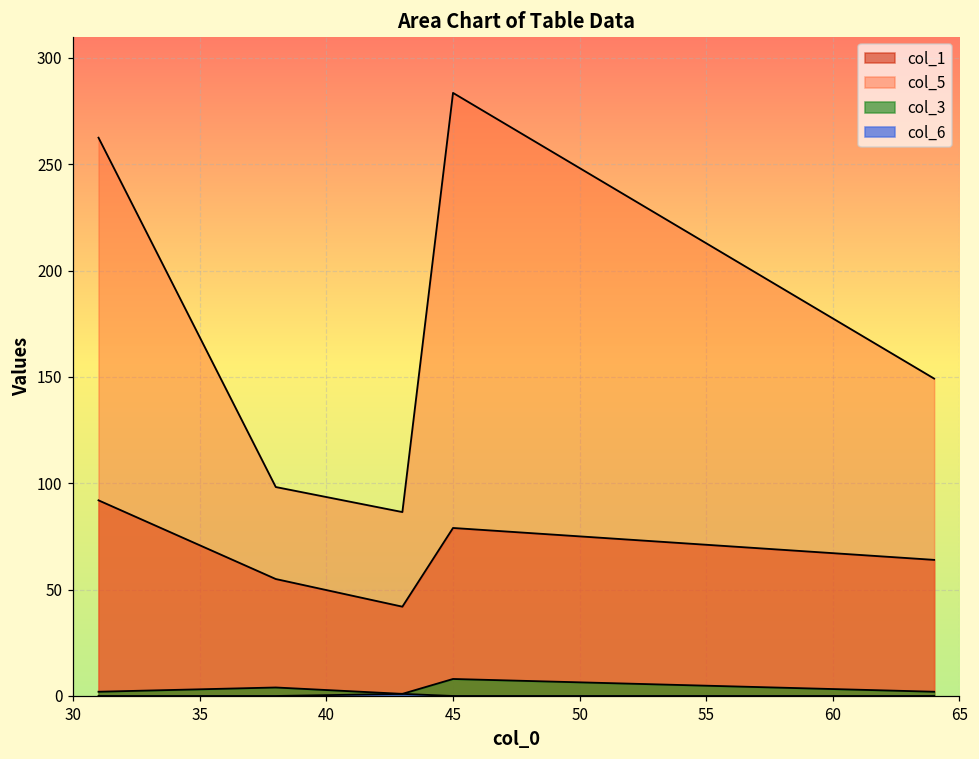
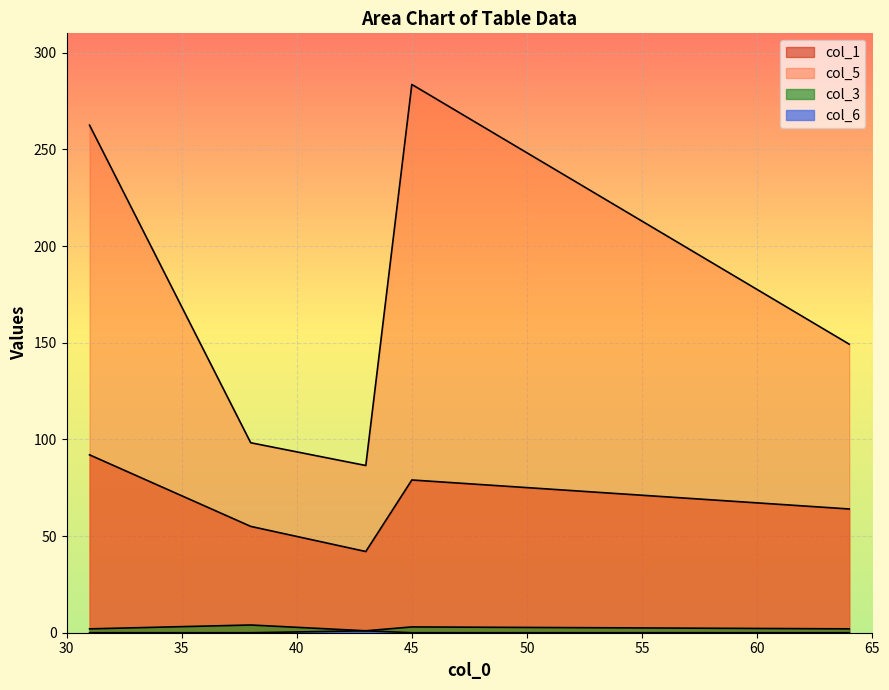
  {
    "col_1": {
      "45": 79
    },
    "col_5": {
      "45": 284
    },
    "col_3": {
-     "45": 8
+     "45": 3
    },
    "col_6": {
      "45": 0
    }
  }
